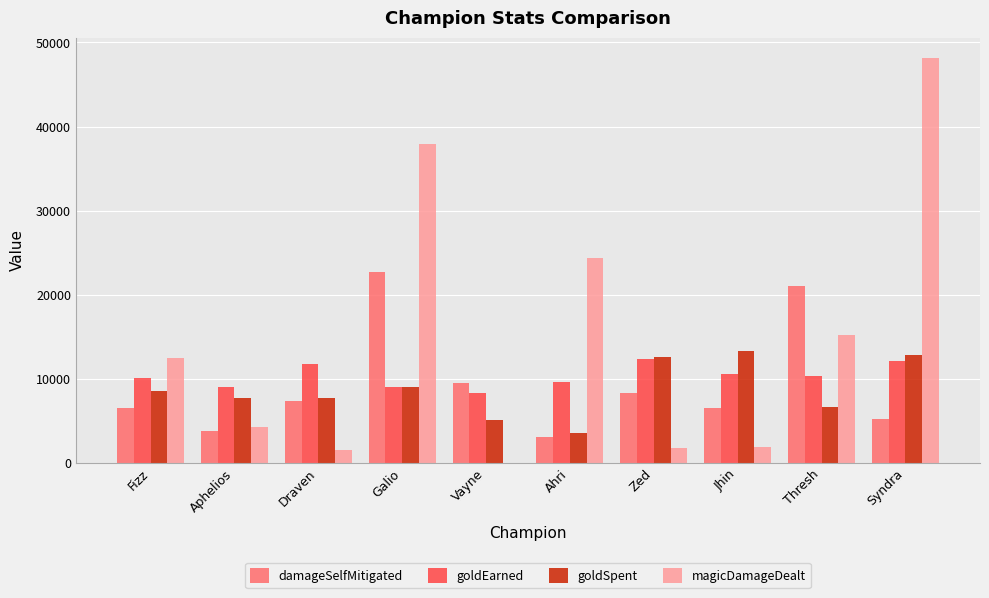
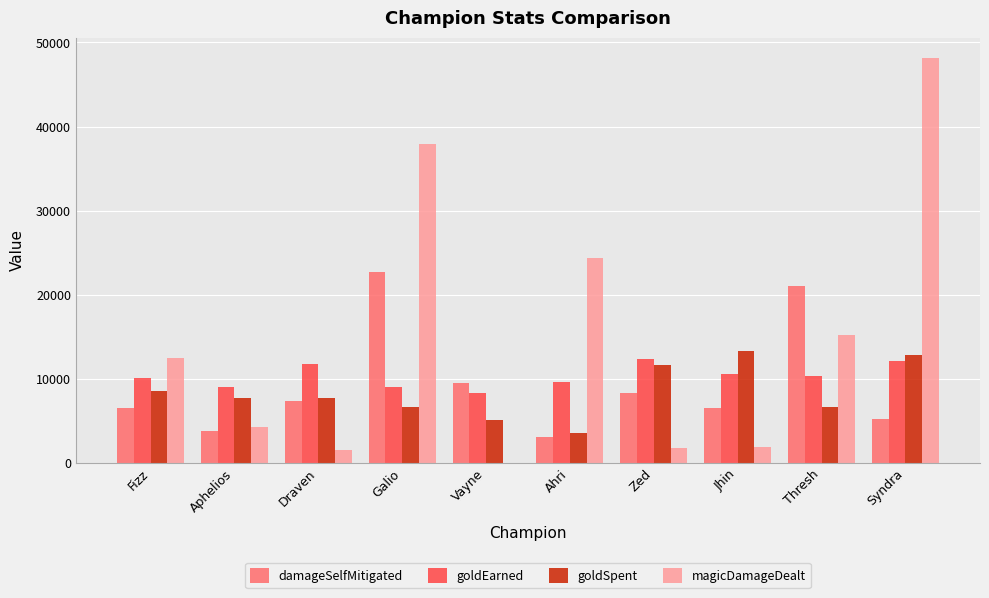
  {
    "goldSpent": {
      "Fizz": 9000,
      "Aphelios": 8000,
      "Draven": 8000,
-     "Galio": 9000,
+     "Galio": 7000,
      "Vayne": 5000,
      "Ahri": 4000,
-     "Zed": 13000,
+     "Zed": 12000,
      "Jhin": 13000,
      "Thresh": 7000,
      "Syndra": 13000
    },
    "magicDamageDealt": {
      "Fizz": 12000,
      "Aphelios": 4000,
      "Draven": 2000,
      "Galio": 38000,
      "Vayne": 0,
      "Ahri": 24000,
      "Zed": 2000,
      "Jhin": 2000,
      "Thresh": 15000,
      "Syndra": 48000
    }
  }
